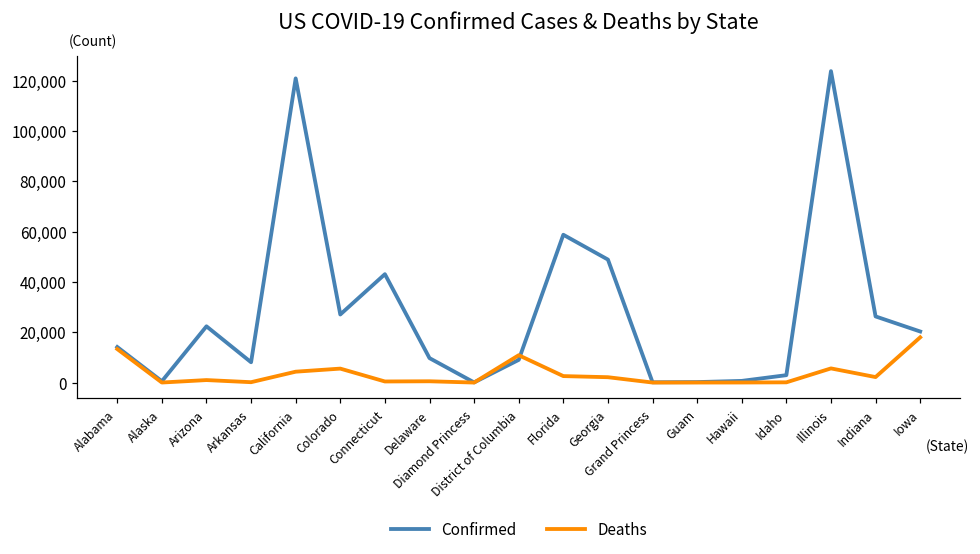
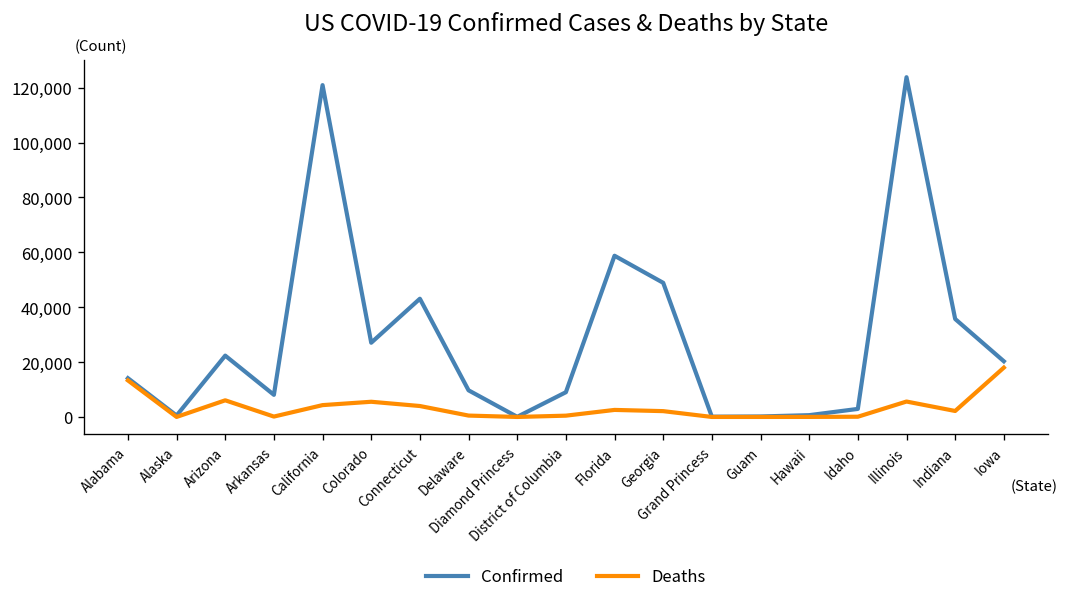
  {
    "Confirmed": {
      "Arizona": "22,000",
      "Arkansas": "8,000",
      "California": "121,000",
      "Colorado": "27,000",
      "Connecticut": "43,000",
      "Delaware": "10,000",
      "District of Columbia": "9,000",
      "Florida": "59,000",
      "Georgia": "49,000",
      "Idaho": "3,000",
      "Illinois": "124,000",
-     "Indiana": "26,000",
+     "Indiana": "36,000",
      "Iowa": "20,000"
    },
    "Deaths": {
-     "Arizona": "1,000",
+     "Arizona": "6,000",
      "Arkansas": "0",
      "California": "4,000",
      "Colorado": "6,000",
-     "Connecticut": "0",
+     "Connecticut": "4,000",
      "Delaware": "1,000",
-     "District of Columbia": "11,000",
+     "District of Columbia": "0",
      "Florida": "3,000",
      "Georgia": "2,000",
      "Idaho": "0",
      "Illinois": "6,000",
      "Indiana": "2,000",
      "Iowa": "18,000"
    }
  }
